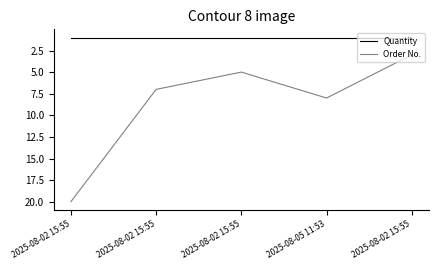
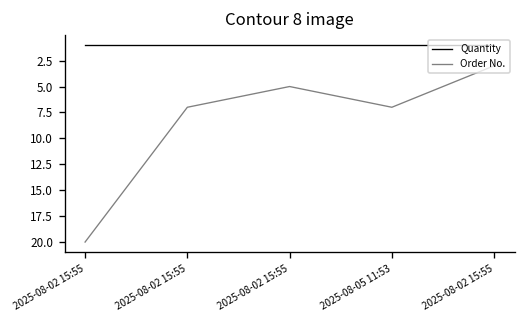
  {
    "Quantity": {
      "2025-08-05 11:53": 1
    },
    "Order No.": {
-     "2025-08-05 11:53": 8
+     "2025-08-05 11:53": 7
    }
  }
